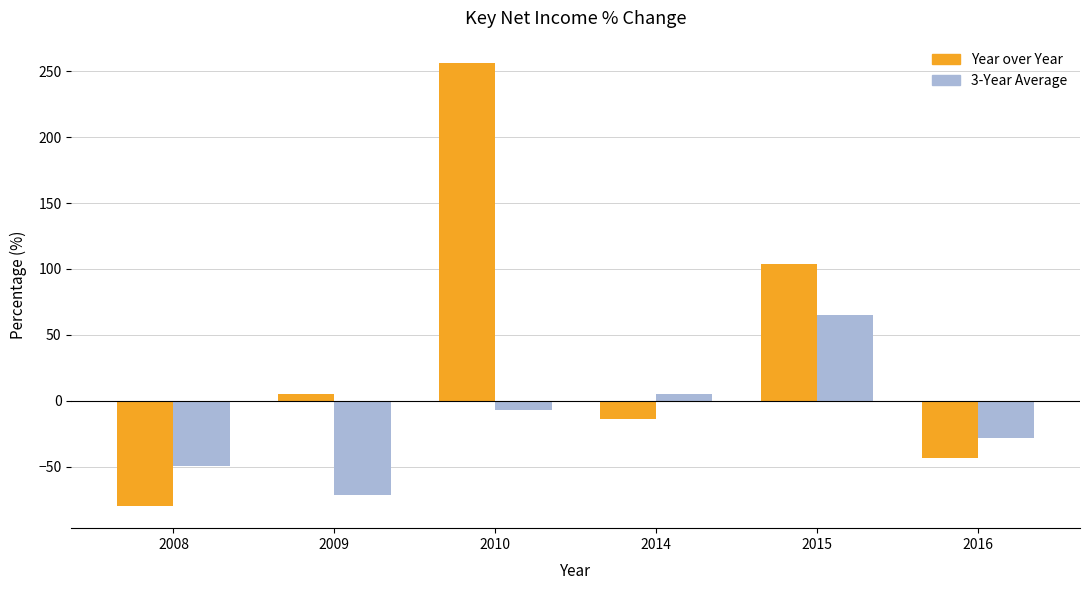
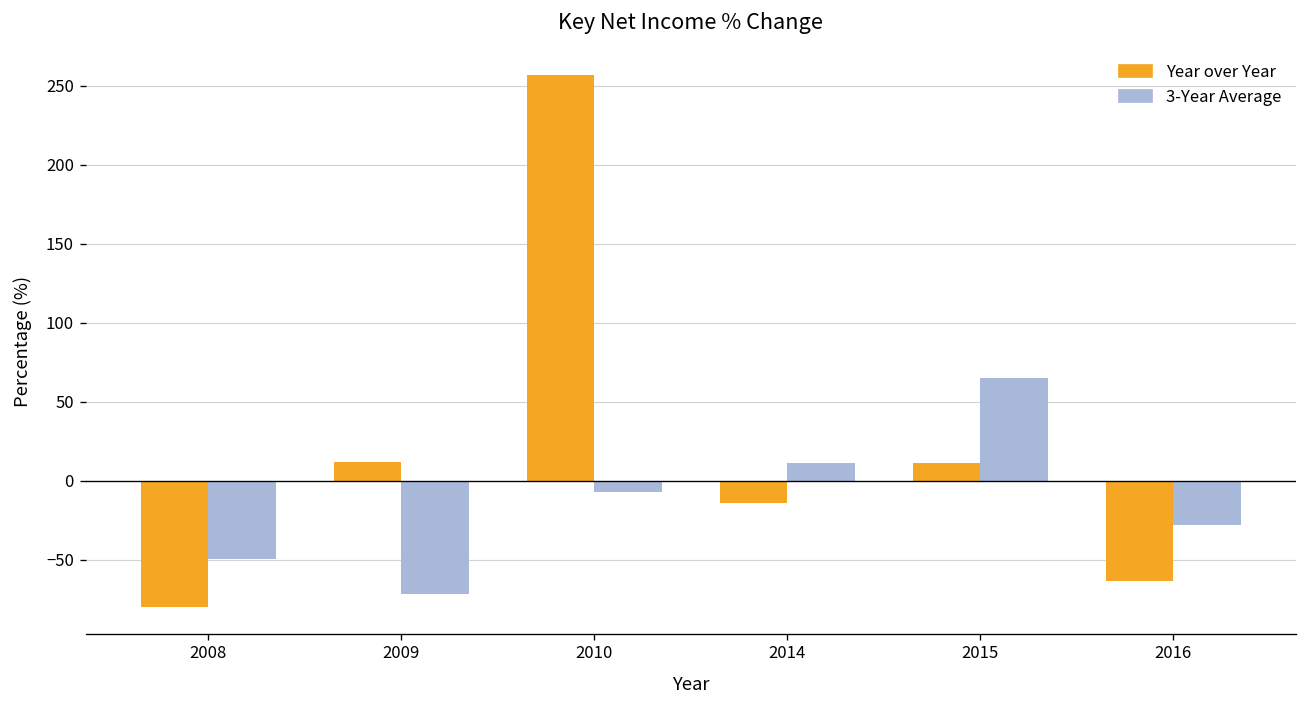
  {
    "Year over Year": {
      "2008": -80,
-     "2009": 5,
+     "2009": 12,
      "2010": 256,
      "2014": -14,
-     "2015": 104,
-     "2016": -44
+     "2015": 11,
+     "2016": -63
    },
    "3-Year Average": {
      "2008": -50,
      "2009": -71,
      "2010": -7,
-     "2014": 5,
+     "2014": 11,
      "2015": 65,
      "2016": -28
    }
  }
